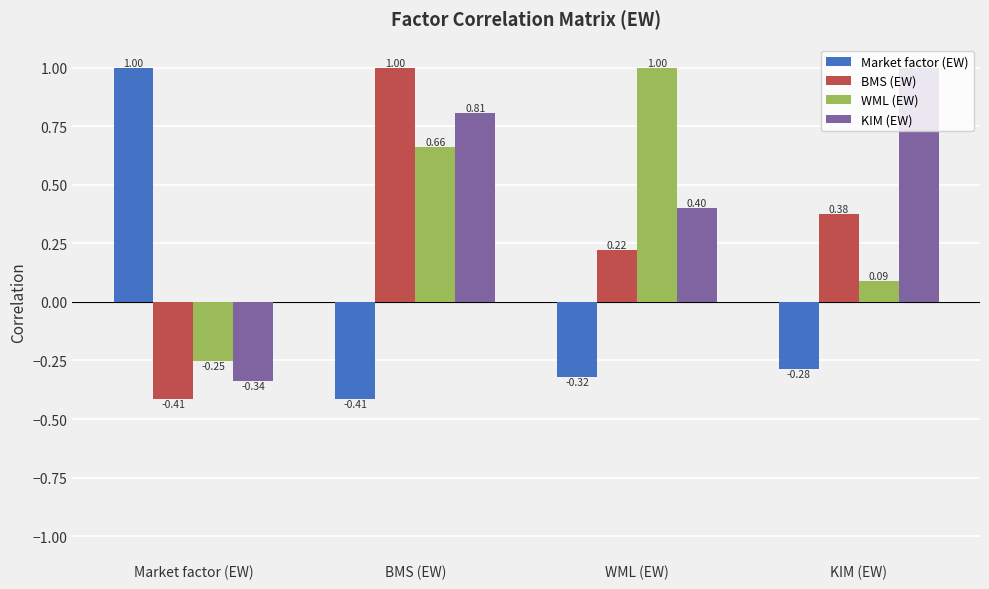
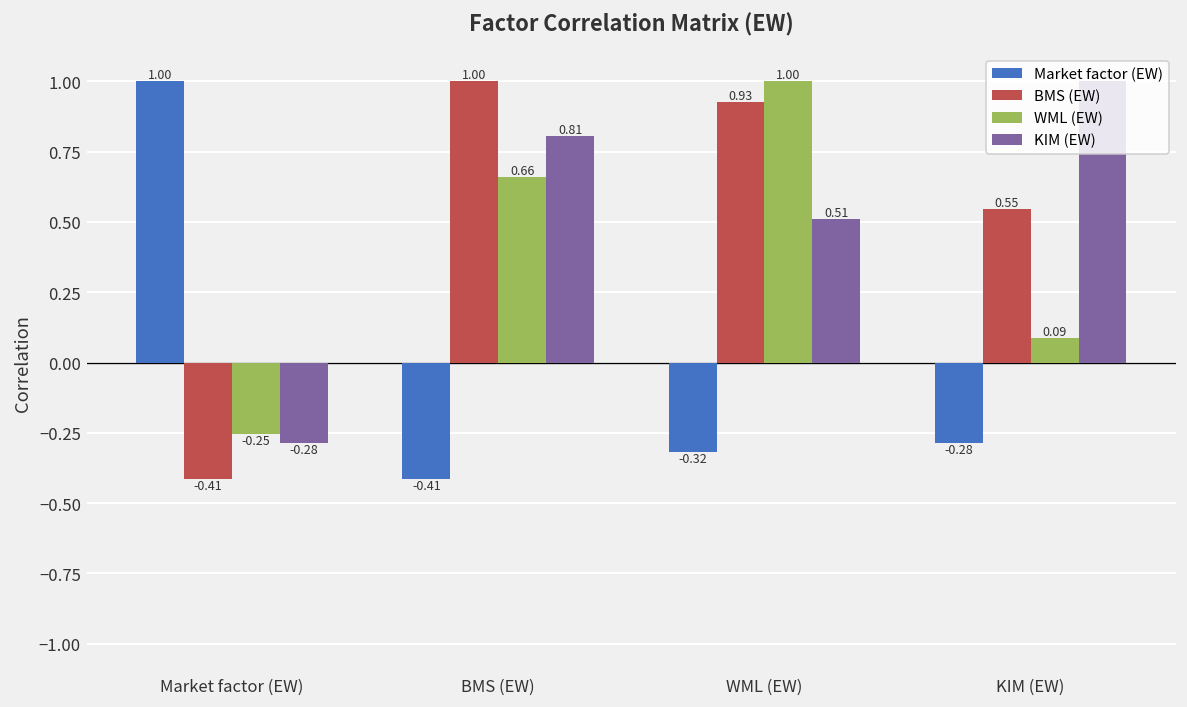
  {
    "Market factor (EW)": {
      "Market factor (EW)": 1.00,
      "BMS (EW)": -0.41,
      "WML (EW)": -0.32,
      "KIM (EW)": -0.28
    },
    "BMS (EW)": {
      "Market factor (EW)": -0.41,
      "BMS (EW)": 1.00,
-     "WML (EW)": 0.22,
-     "KIM (EW)": 0.38
+     "WML (EW)": 0.93,
+     "KIM (EW)": 0.55
    },
    "WML (EW)": {
      "Market factor (EW)": -0.25,
      "BMS (EW)": 0.66,
      "WML (EW)": 1.00,
      "KIM (EW)": 0.09
    },
    "KIM (EW)": {
-     "Market factor (EW)": -0.34,
+     "Market factor (EW)": -0.28,
      "BMS (EW)": 0.81,
-     "WML (EW)": 0.40
+     "WML (EW)": 0.51
    }
  }
